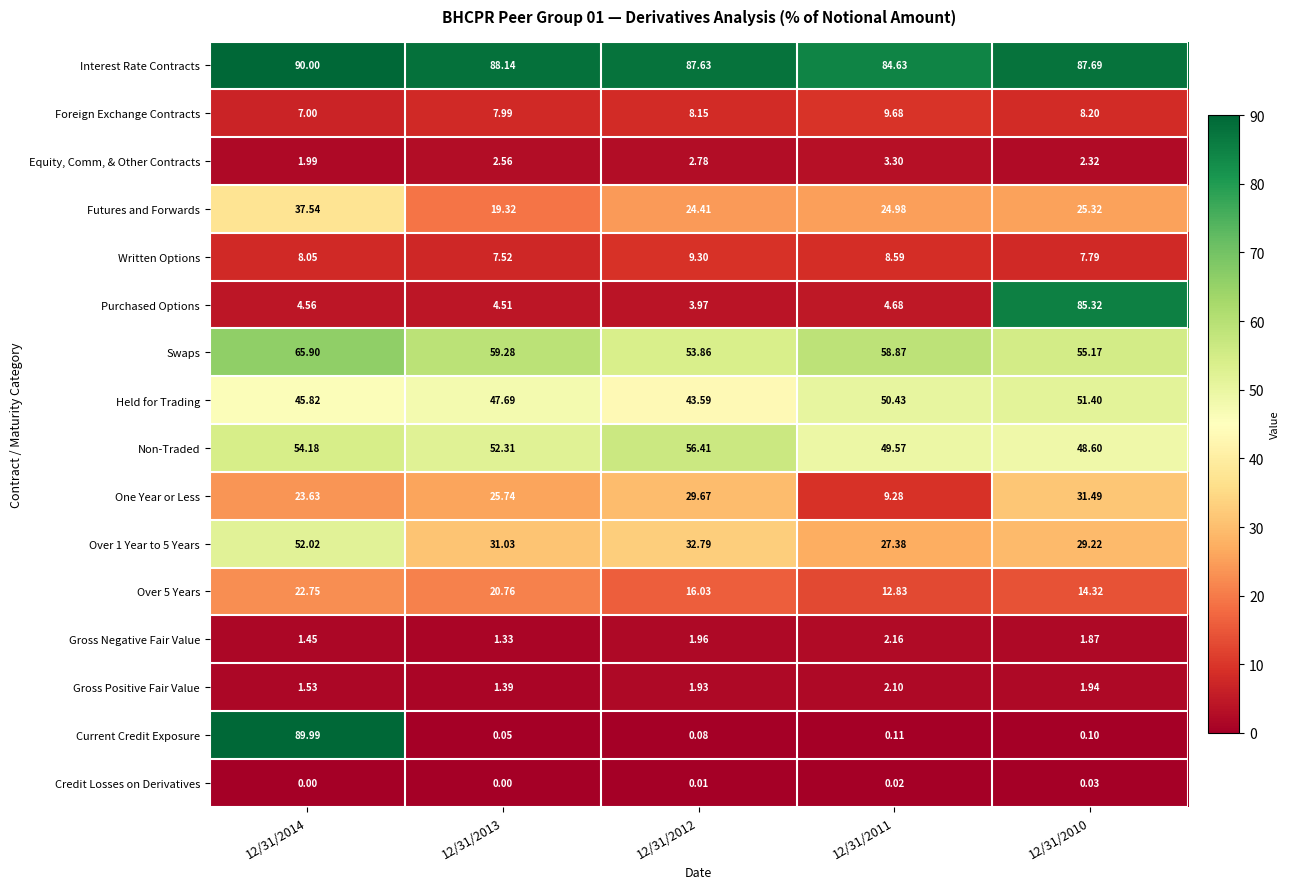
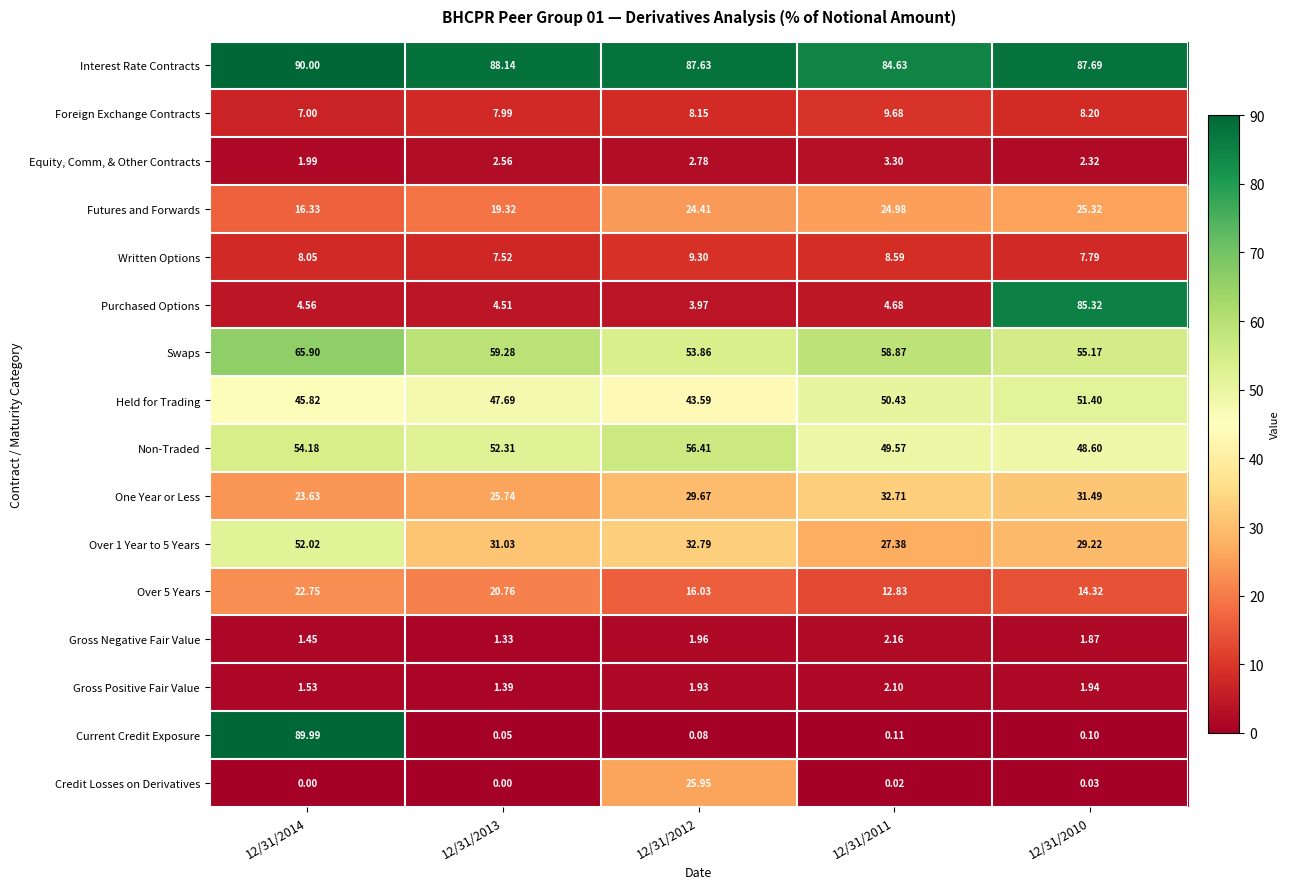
  {
    "Interest Rate Contracts": {
      "12/31/2014": 90.00,
      "12/31/2013": 88.14,
      "12/31/2012": 87.63,
      "12/31/2011": 84.63,
      "12/31/2010": 87.69
    },
    "Foreign Exchange Contracts": {
      "12/31/2014": 7.00,
      "12/31/2013": 7.99,
      "12/31/2012": 8.15,
      "12/31/2011": 9.68,
      "12/31/2010": 8.20
    },
    "Equity, Comm, & Other Contracts": {
      "12/31/2014": 1.99,
      "12/31/2013": 2.56,
      "12/31/2012": 2.78,
      "12/31/2011": 3.30,
      "12/31/2010": 2.32
    },
    "Futures and Forwards": {
-     "12/31/2014": 37.54,
+     "12/31/2014": 16.33,
      "12/31/2013": 19.32,
      "12/31/2012": 24.41,
      "12/31/2011": 24.98,
      "12/31/2010": 25.32
    },
    "Written Options": {
      "12/31/2014": 8.05,
      "12/31/2013": 7.52,
      "12/31/2012": 9.30,
      "12/31/2011": 8.59,
      "12/31/2010": 7.79
    },
    "Purchased Options": {
      "12/31/2014": 4.56,
      "12/31/2013": 4.51,
      "12/31/2012": 3.97,
      "12/31/2011": 4.68,
      "12/31/2010": 85.32
    },
    "Swaps": {
      "12/31/2014": 65.90,
      "12/31/2013": 59.28,
      "12/31/2012": 53.86,
      "12/31/2011": 58.87,
      "12/31/2010": 55.17
    },
    "Held for Trading": {
      "12/31/2014": 45.82,
      "12/31/2013": 47.69,
      "12/31/2012": 43.59,
      "12/31/2011": 50.43,
      "12/31/2010": 51.40
    },
    "Non-Traded": {
      "12/31/2014": 54.18,
      "12/31/2013": 52.31,
      "12/31/2012": 56.41,
      "12/31/2011": 49.57,
      "12/31/2010": 48.60
    },
    "One Year or Less": {
      "12/31/2014": 23.63,
      "12/31/2013": 25.74,
      "12/31/2012": 29.67,
-     "12/31/2011": 9.28,
+     "12/31/2011": 32.71,
      "12/31/2010": 31.49
    },
    "Over 1 Year to 5 Years": {
      "12/31/2014": 52.02,
      "12/31/2013": 31.03,
      "12/31/2012": 32.79,
      "12/31/2011": 27.38,
      "12/31/2010": 29.22
    },
    "Over 5 Years": {
      "12/31/2014": 22.75,
      "12/31/2013": 20.76,
      "12/31/2012": 16.03,
      "12/31/2011": 12.83,
      "12/31/2010": 14.32
    },
    "Gross Negative Fair Value": {
      "12/31/2014": 1.45,
      "12/31/2013": 1.33,
      "12/31/2012": 1.96,
      "12/31/2011": 2.16,
      "12/31/2010": 1.87
    },
    "Gross Positive Fair Value": {
      "12/31/2014": 1.53,
      "12/31/2013": 1.39,
      "12/31/2012": 1.93,
      "12/31/2011": 2.10,
      "12/31/2010": 1.94
    },
    "Current Credit Exposure": {
      "12/31/2014": 89.99,
      "12/31/2013": 0.05,
      "12/31/2012": 0.08,
      "12/31/2011": 0.11,
      "12/31/2010": 0.10
    },
    "Credit Losses on Derivatives": {
      "12/31/2014": 0.00,
      "12/31/2013": 0.00,
-     "12/31/2012": 0.01,
+     "12/31/2012": 25.95,
      "12/31/2011": 0.02,
      "12/31/2010": 0.03
    }
  }
